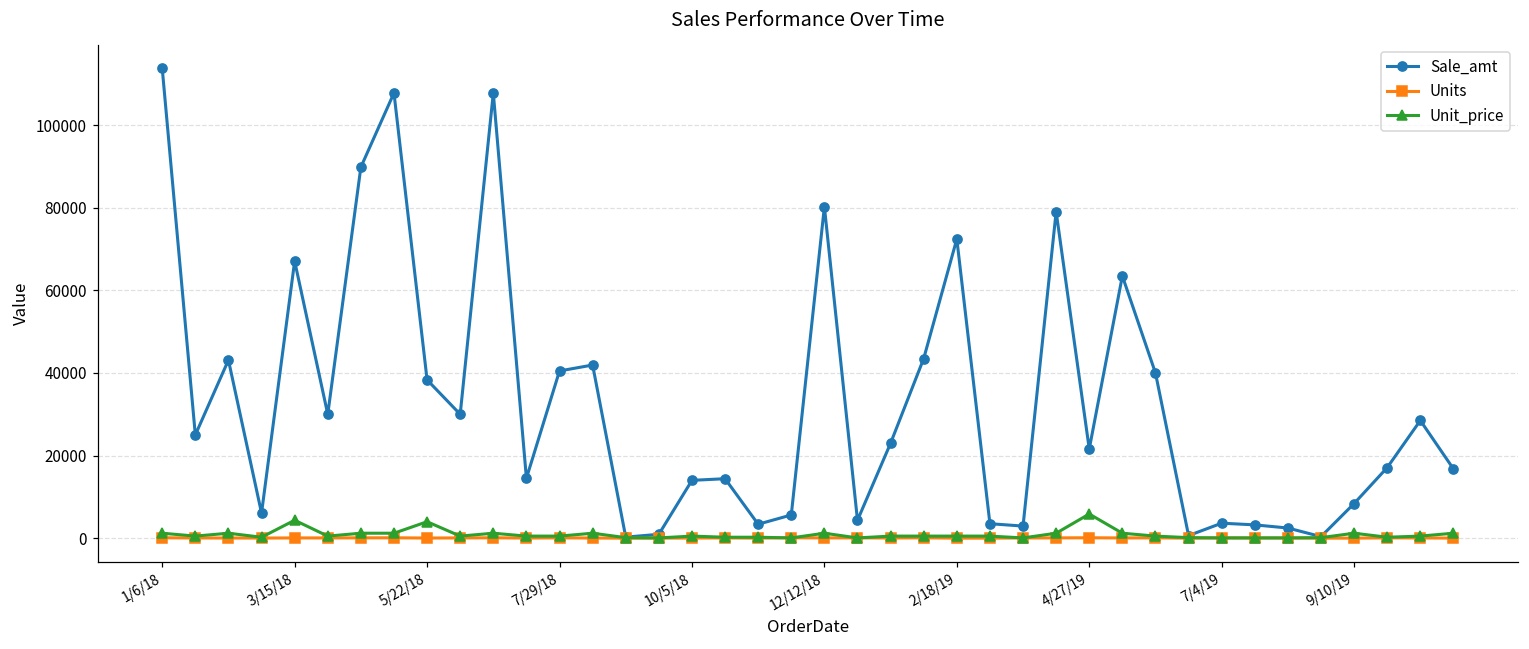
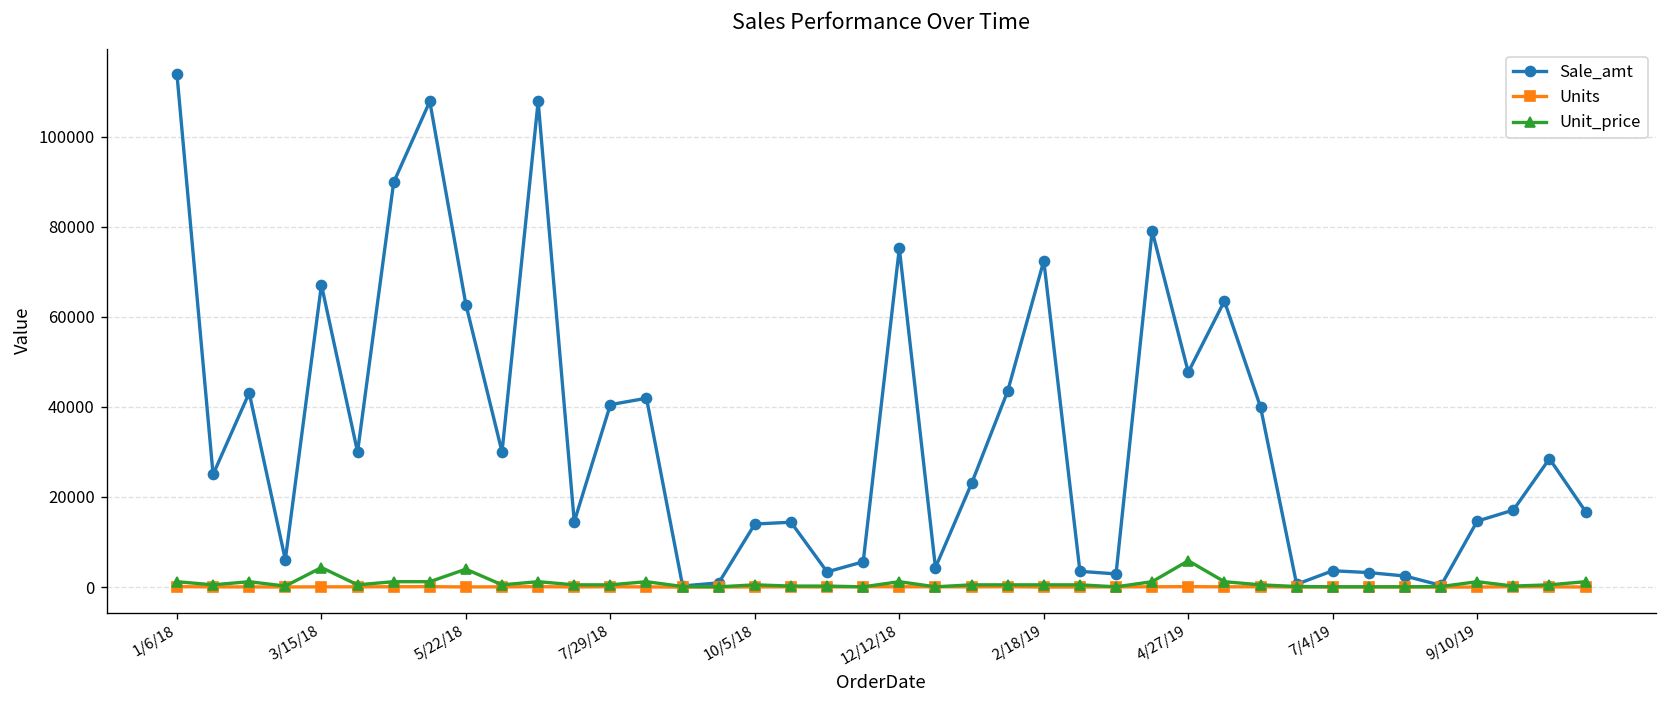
  {
    "Sale_amt": {
      "1/6/18": 114000,
      "3/15/18": 67000,
-     "5/22/18": 38000,
+     "5/22/18": 63000,
      "7/29/18": 41000,
      "10/5/18": 14000,
-     "12/12/18": 80000,
+     "12/12/18": 75000,
      "2/18/19": 72000,
-     "4/27/19": 22000,
+     "4/27/19": 48000,
      "7/4/19": 4000,
-     "9/10/19": 8000
+     "9/10/19": 15000
    },
    "Units": {
      "1/6/18": 0,
      "3/15/18": 0,
      "5/22/18": 0,
      "12/12/18": 0,
      "4/27/19": 0,
      "9/10/19": 0
    },
    "Unit_price": {
      "1/6/18": 1000,
      "3/15/18": 4000,
      "5/22/18": 4000,
      "12/12/18": 1000,
      "4/27/19": 6000,
      "9/10/19": 1000
    }
  }
